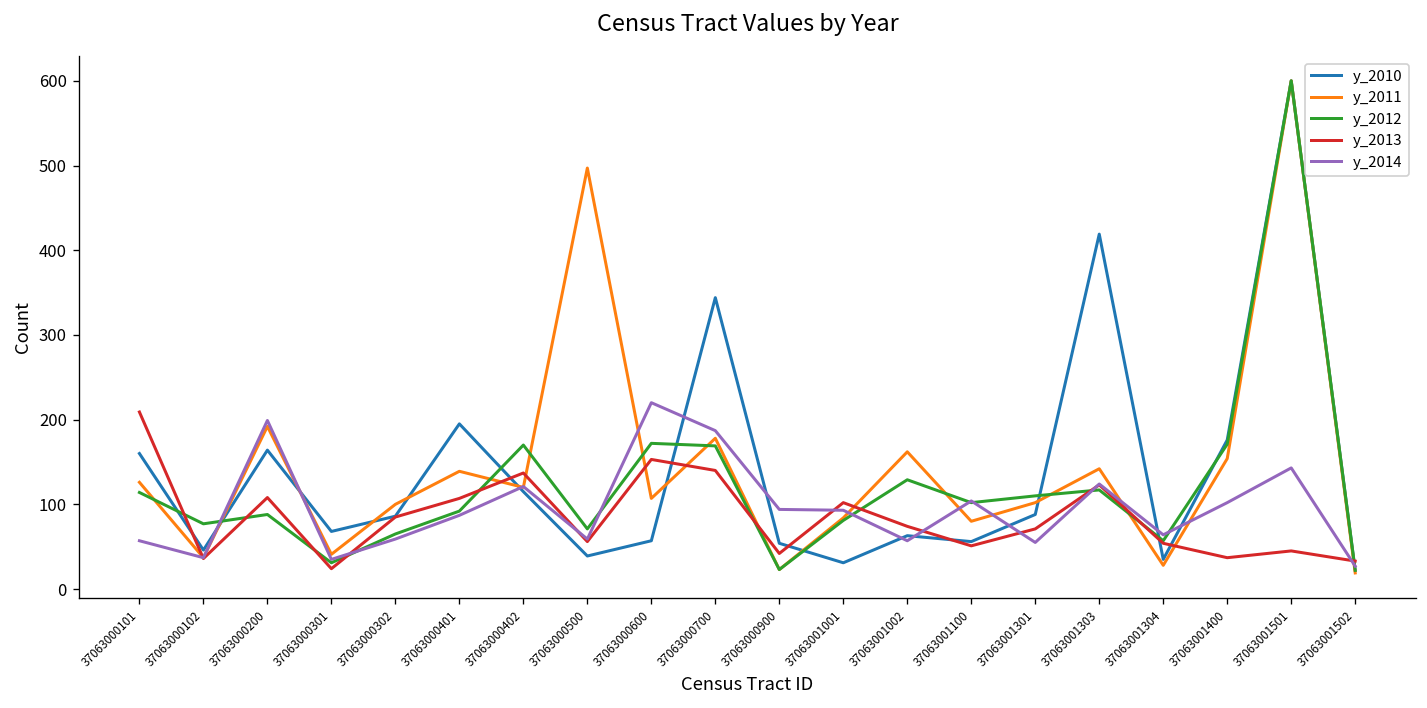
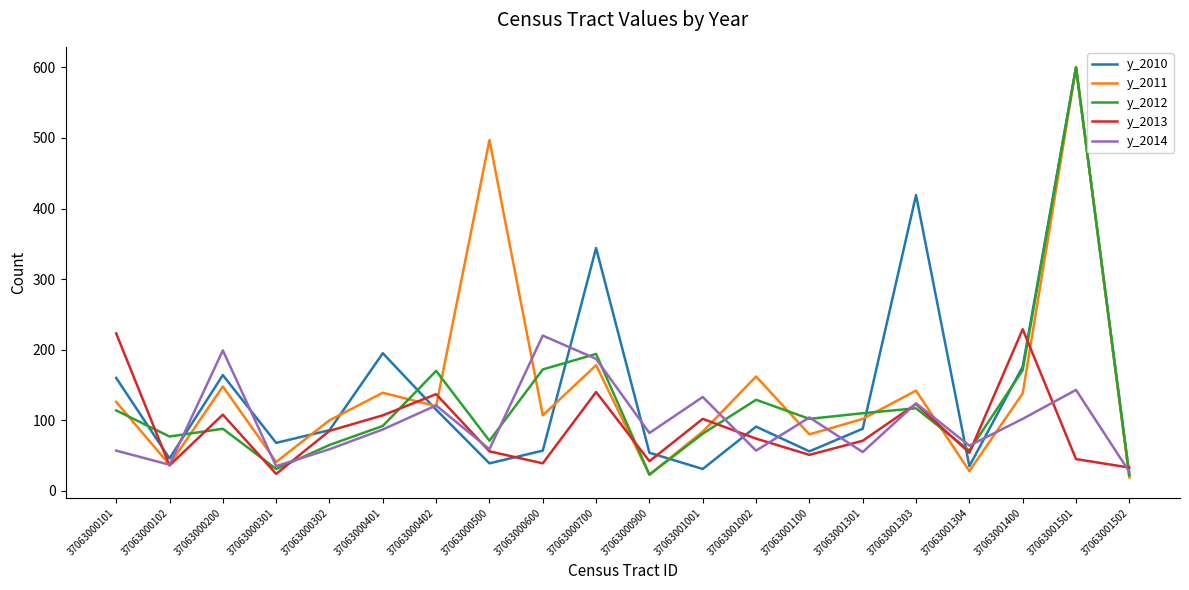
  {
    "y_2010": {
      "37063000101": 160,
      "37063000102": 50,
      "37063000200": 160,
      "37063000301": 70,
      "37063000401": 200,
      "37063000402": 120,
      "37063000500": 40,
      "37063000600": 60,
      "37063000700": 340,
      "37063000900": 50,
      "37063001001": 30,
-     "37063001002": 60,
+     "37063001002": 90,
      "37063001100": 60,
      "37063001301": 90,
      "37063001303": 420,
      "37063001304": 40,
      "37063001400": 180
    },
    "y_2011": {
      "37063000101": 130,
-     "37063000200": 190,
+     "37063000200": 150,
      "37063000301": 40,
      "37063000302": 100,
      "37063000401": 140,
      "37063000500": 500,
      "37063000600": 110,
      "37063000700": 180,
      "37063001002": 160,
      "37063001100": 80,
      "37063001301": 100,
      "37063001303": 140,
      "37063001304": 30,
-     "37063001400": 150
+     "37063001400": 140
    },
    "y_2012": {
      "37063000101": 110,
      "37063000102": 80,
      "37063000200": 90,
      "37063000301": 30,
      "37063000302": 70,
      "37063000401": 90,
      "37063000402": 170,
      "37063000500": 70,
      "37063000600": 170,
-     "37063000700": 170,
+     "37063000700": 190,
      "37063001002": 130,
      "37063001301": 110,
      "37063001303": 120,
      "37063001400": 170
    },
    "y_2013": {
-     "37063000101": 210,
+     "37063000101": 220,
      "37063000200": 110,
      "37063000301": 20,
      "37063000401": 110,
      "37063000402": 140,
-     "37063000600": 150,
+     "37063000600": 40,
      "37063000700": 140,
      "37063000900": 40,
      "37063001001": 100,
      "37063001002": 70,
      "37063001100": 50,
      "37063001301": 70,
-     "37063001400": 40,
+     "37063001400": 230,
      "37063001501": 50,
      "37063001502": 30
    },
    "y_2014": {
      "37063000101": 60,
      "37063000200": 200,
      "37063000301": 40,
      "37063000302": 60,
      "37063000401": 90,
      "37063000600": 220,
      "37063000700": 190,
-     "37063000900": 90,
-     "37063001001": 90,
+     "37063000900": 80,
+     "37063001001": 130,
      "37063001002": 60,
      "37063001301": 60,
      "37063001304": 60,
      "37063001400": 100,
      "37063001501": 140,
      "37063001502": 30
    }
  }
